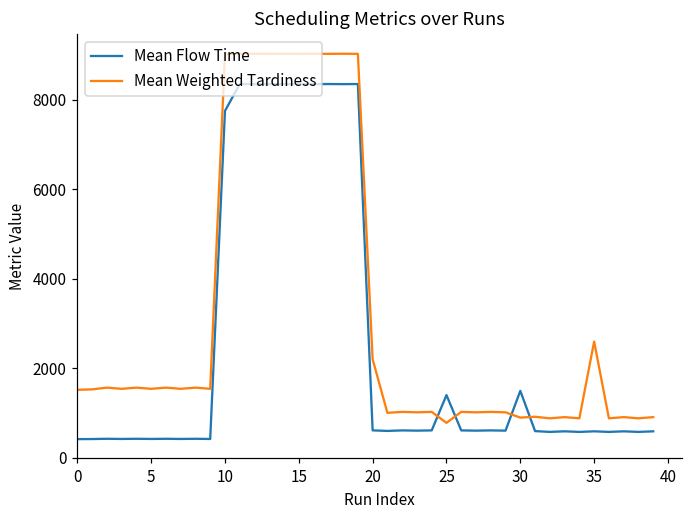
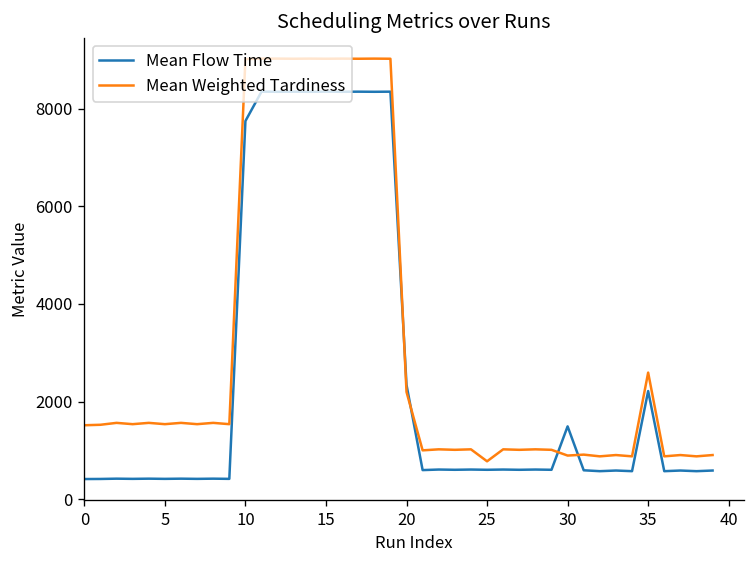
  {
    "Mean Flow Time": {
      "0": 400,
      "5": 400,
      "10": 7700,
-     "20": 600,
-     "25": 1400,
+     "20": 2300,
+     "25": 600,
      "30": 1500,
-     "35": 600
+     "35": 2200
    },
    "Mean Weighted Tardiness": {
      "0": 1500,
      "5": 1500,
      "20": 2200,
      "25": 800,
      "30": 900,
      "35": 2600
    }
  }
